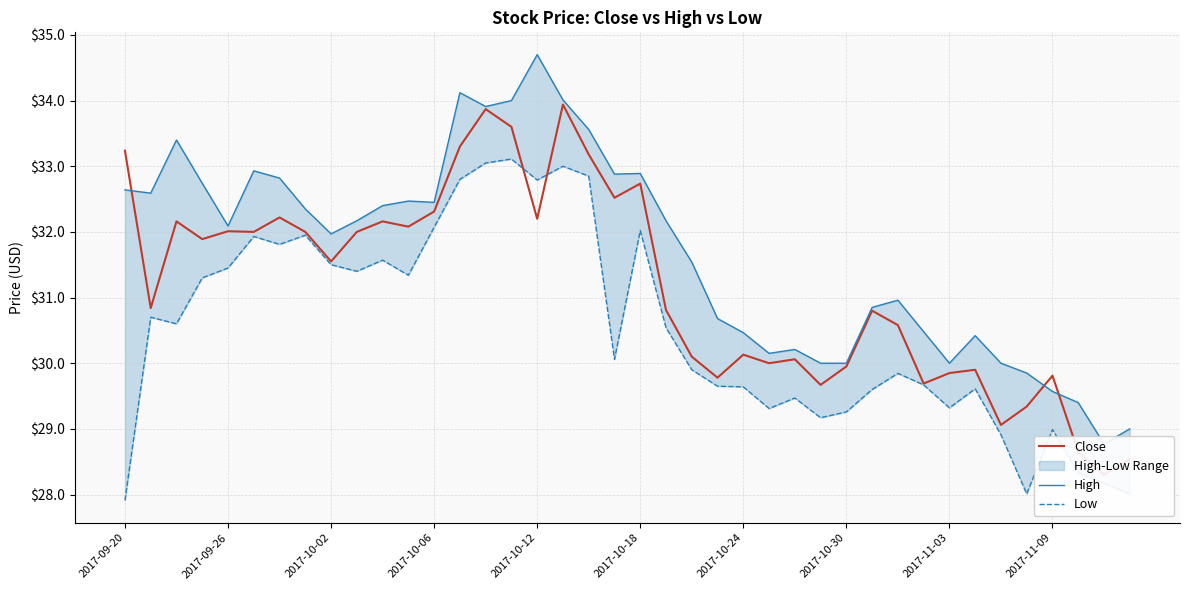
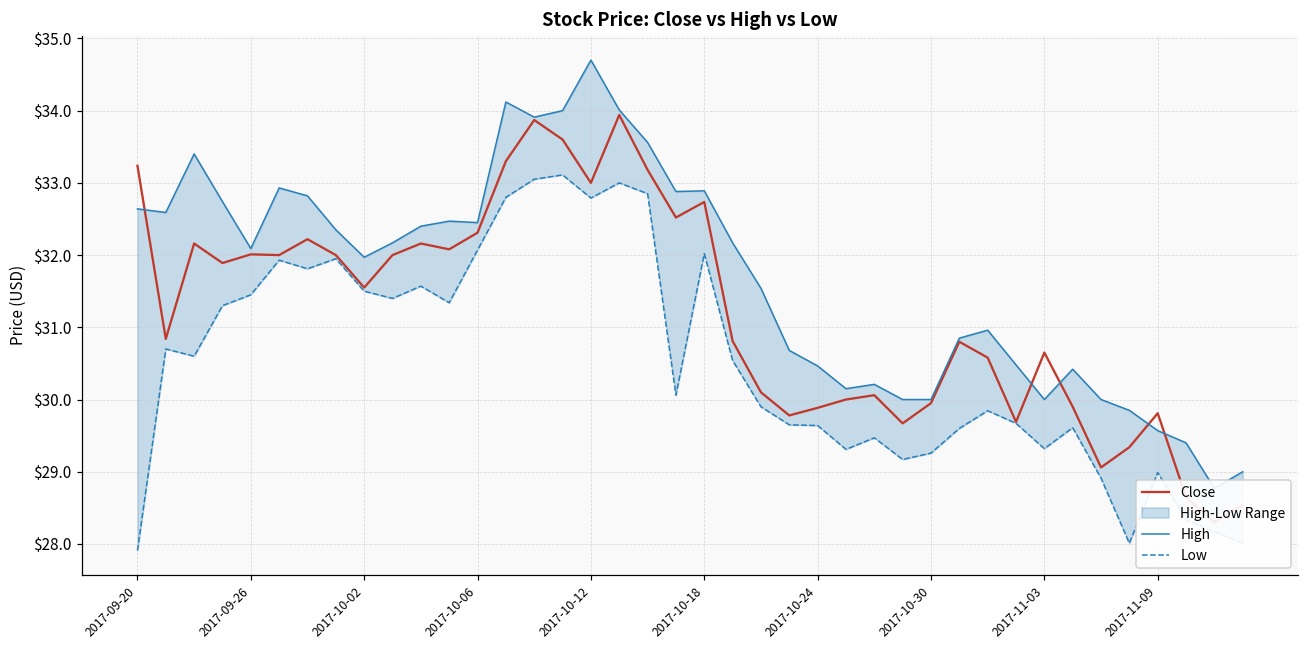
  {
    "Close": {
      "2017-09-20": "$33.2",
      "2017-09-26": "$32.0",
      "2017-10-02": "$31.5",
      "2017-10-06": "$32.3",
-     "2017-10-12": "$32.2",
+     "2017-10-12": "$33.0",
      "2017-10-18": "$32.7",
-     "2017-10-24": "$30.1",
+     "2017-10-24": "$29.9",
      "2017-10-30": "$30.0",
-     "2017-11-03": "$29.9",
+     "2017-11-03": "$30.7",
      "2017-11-09": "$29.8"
    }
  }
